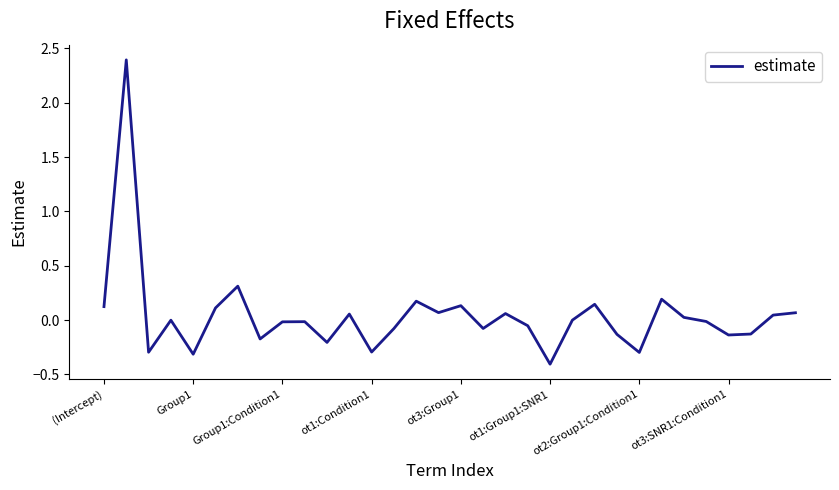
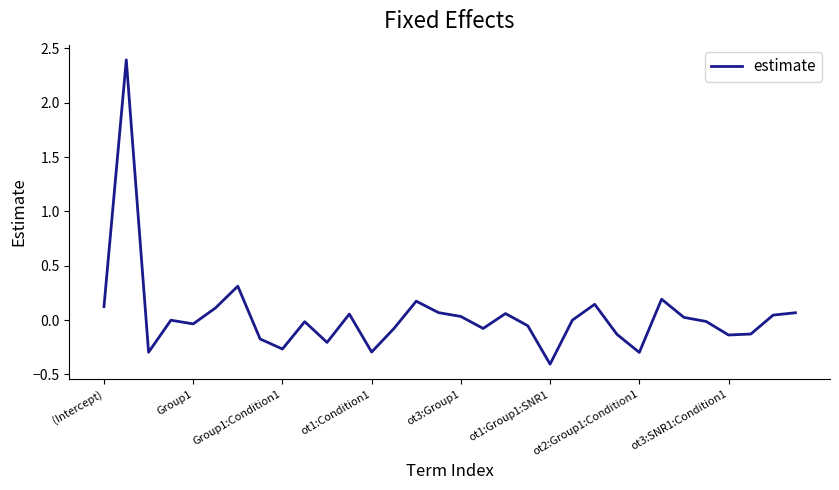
  {
    "(Intercept)": 0.12,
-   "Group1": -0.31,
-   "Group1:Condition1": -0.02,
+   "Group1": -0.04,
+   "Group1:Condition1": -0.27,
    "ot1:Condition1": -0.29,
-   "ot3:Group1": 0.13,
+   "ot3:Group1": 0.03,
    "ot1:Group1:SNR1": -0.41,
    "ot2:Group1:Condition1": -0.30,
    "ot3:SNR1:Condition1": -0.14
  }
